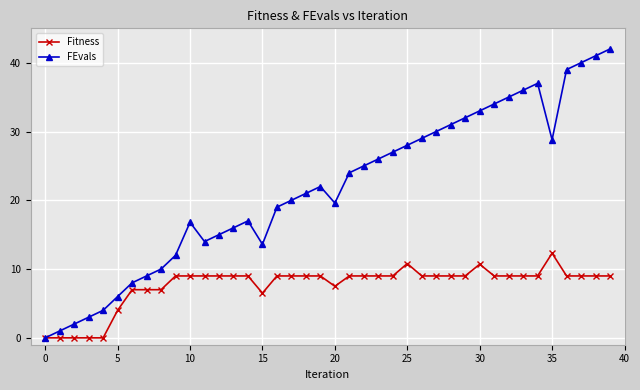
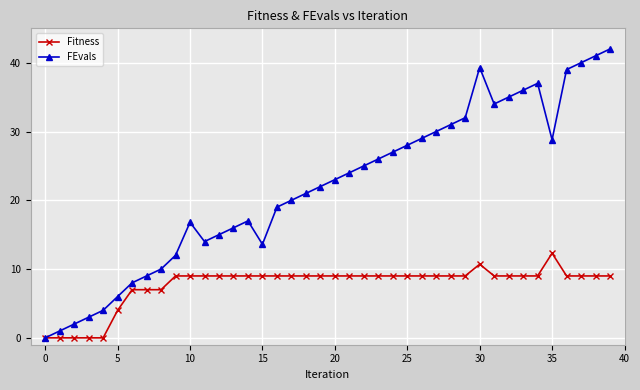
  {
    "Fitness": {
      "5": 4,
      "10": 9,
-     "15": 7,
-     "20": 8,
-     "25": 11,
+     "15": 9,
+     "20": 9,
+     "25": 9,
      "30": 11,
      "35": 12
    },
    "FEvals": {
      "5": 6,
      "10": 17,
      "15": 14,
-     "20": 20,
+     "20": 23,
      "25": 28,
-     "30": 33,
+     "30": 39,
      "35": 29
    }
  }
